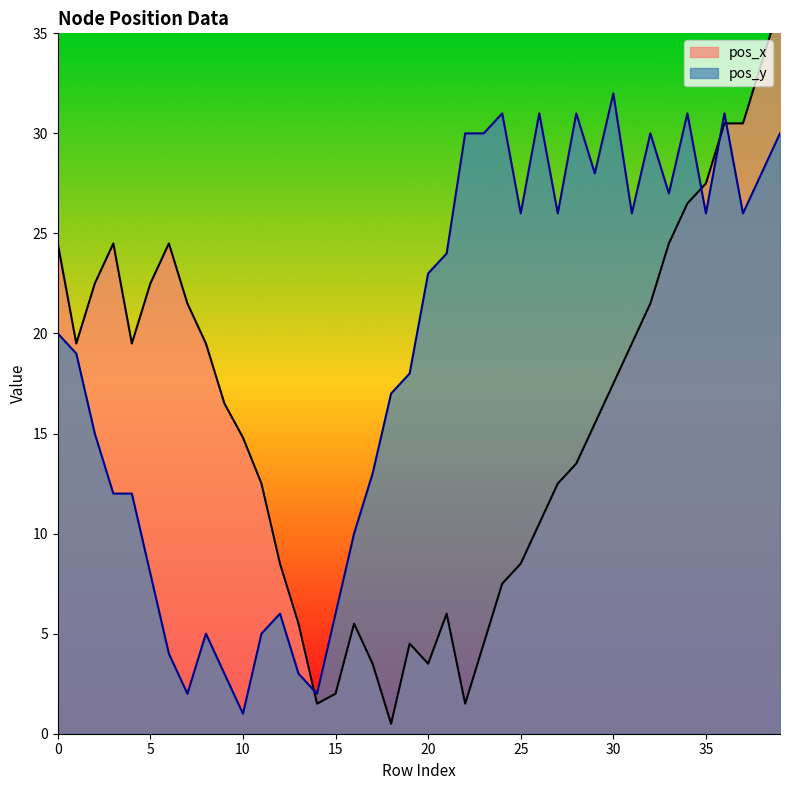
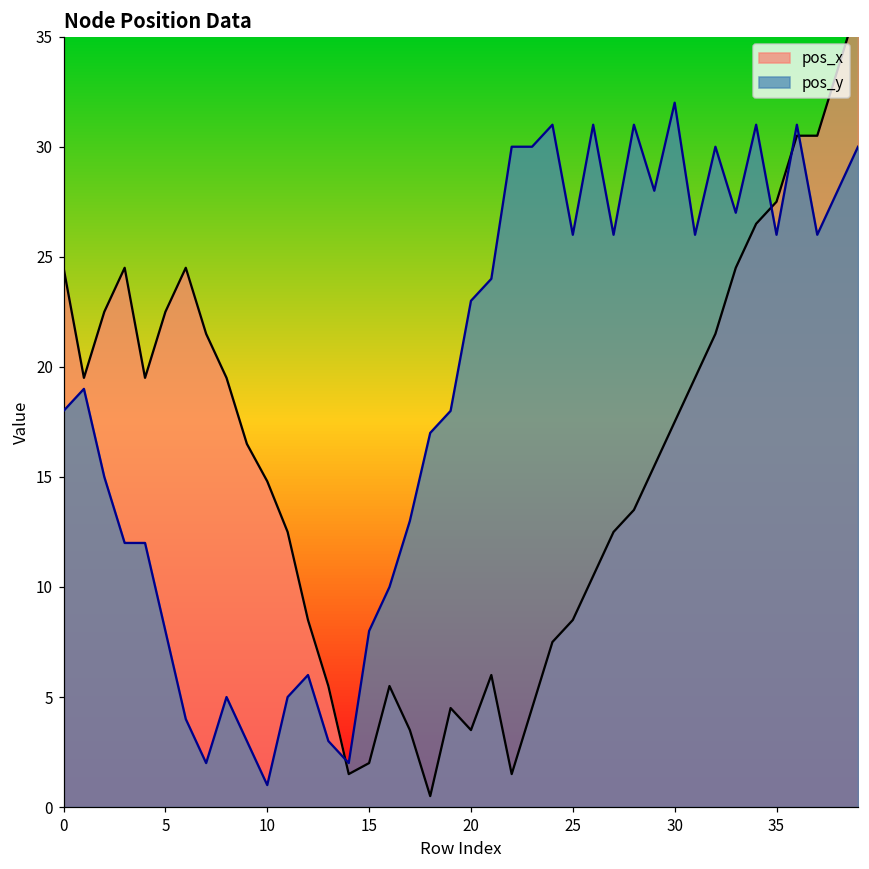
  {
    "pos_x": {
      "0": 24.5,
      "5": 22.5,
      "10": 14.8,
      "15": 2,
      "20": 3.5,
      "25": 8.5,
      "30": 17.5,
      "35": 27.5
    },
    "pos_y": {
-     "0": 20,
+     "0": 18,
      "5": 8,
      "10": 1,
-     "15": 6,
+     "15": 8,
      "20": 23,
      "25": 26,
      "30": 32,
      "35": 26
    }
  }
